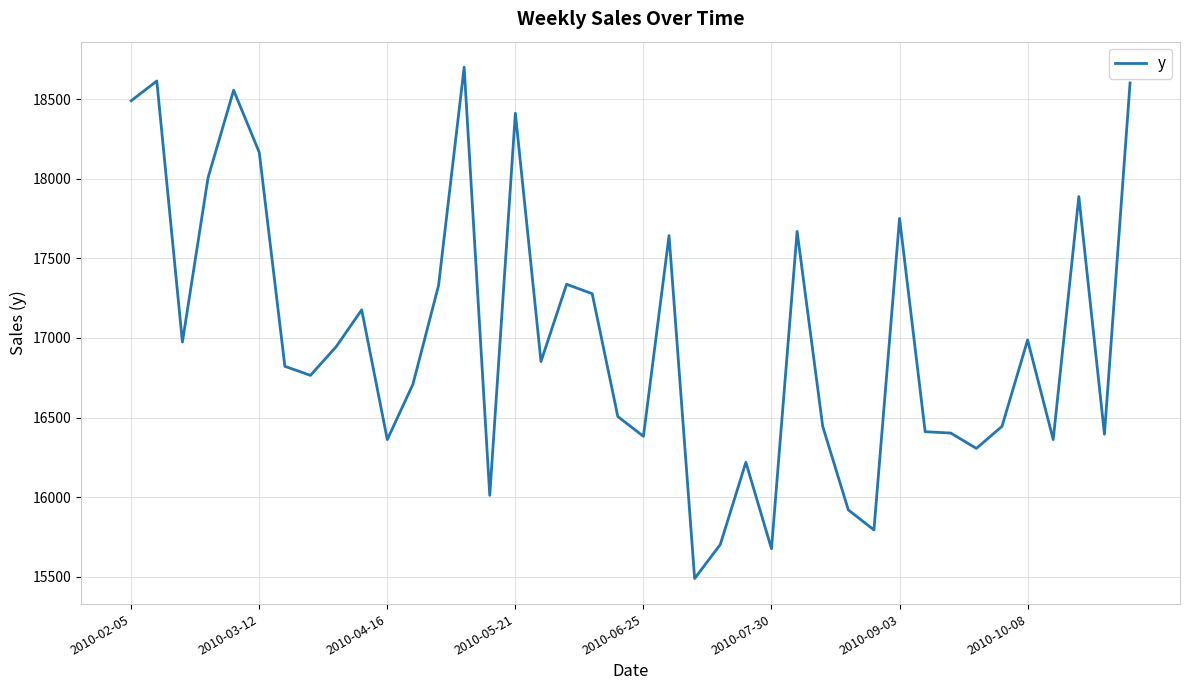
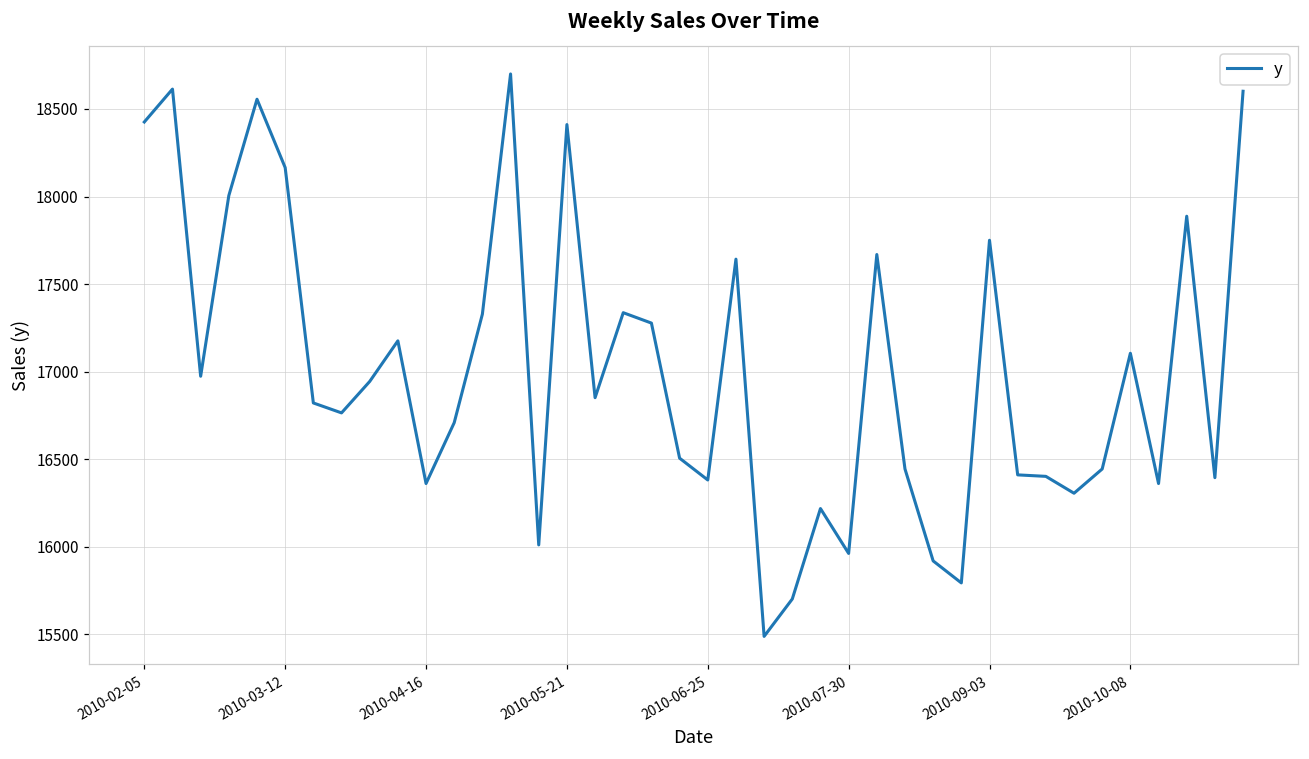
  {
-   "2010-02-05": 18490,
+   "2010-02-05": 18430,
    "2010-03-12": 18170,
    "2010-04-16": 16360,
    "2010-05-21": 18410,
    "2010-06-25": 16380,
-   "2010-07-30": 15680,
+   "2010-07-30": 15960,
    "2010-09-03": 17750,
-   "2010-10-08": 16990
+   "2010-10-08": 17110
  }
